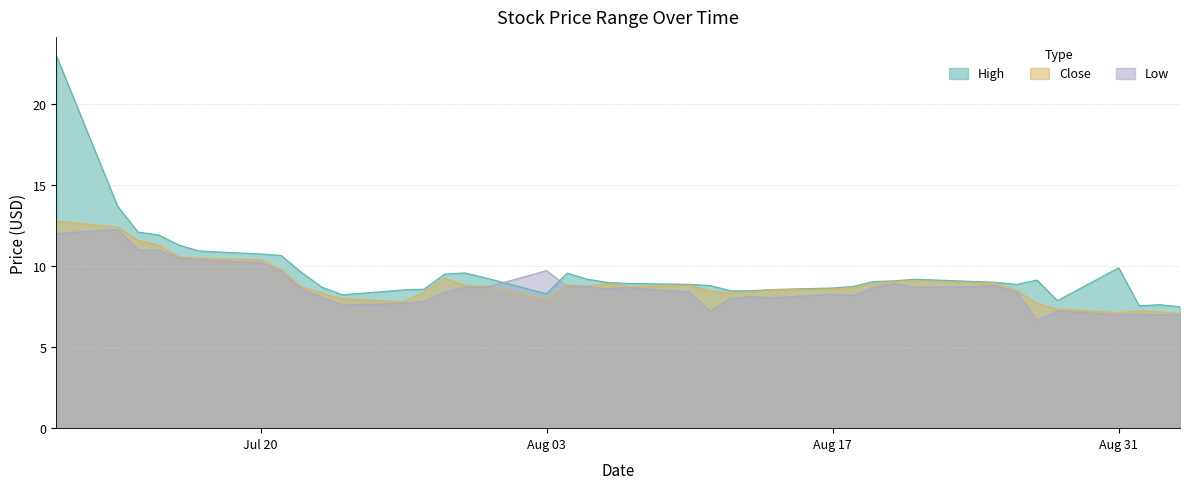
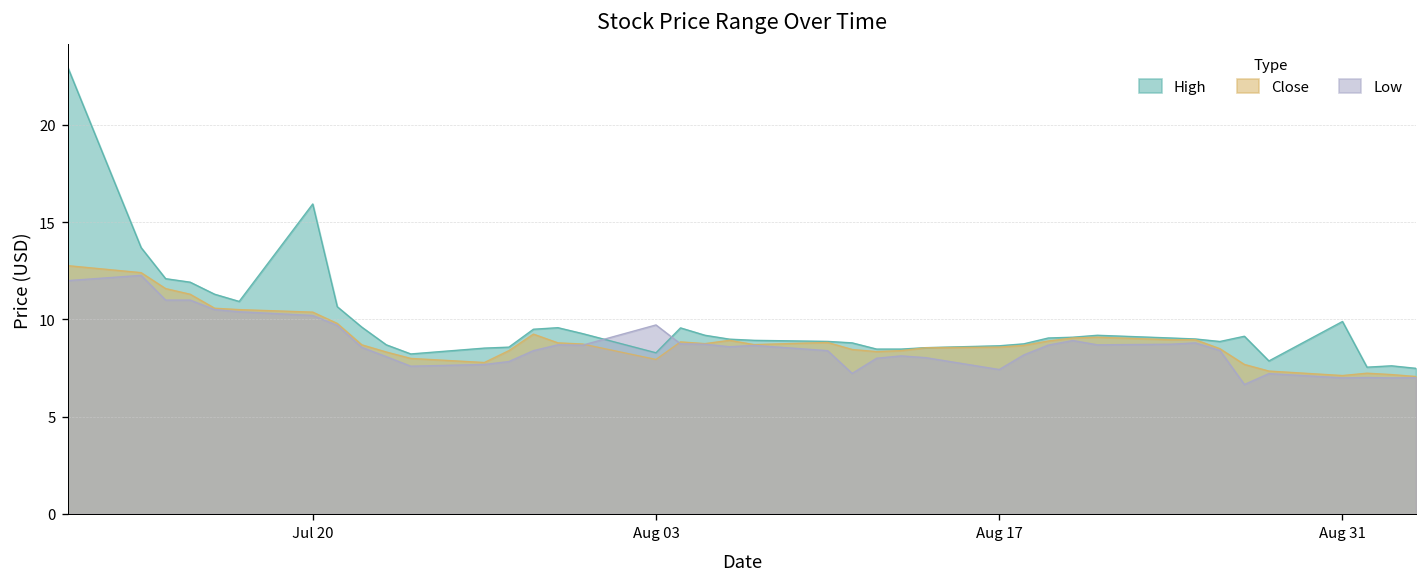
  {
    "High": {
-     "Jul 20": 10.8,
+     "Jul 20": 15.9,
      "Aug 03": 8.3,
      "Aug 31": 9.9
    },
    "Close": {
      "Jul 20": 10.4,
      "Aug 03": 7.9
    },
    "Low": {
      "Jul 20": 10.2,
      "Aug 03": 9.7,
-     "Aug 17": 8.3
+     "Aug 17": 7.4
    }
  }
